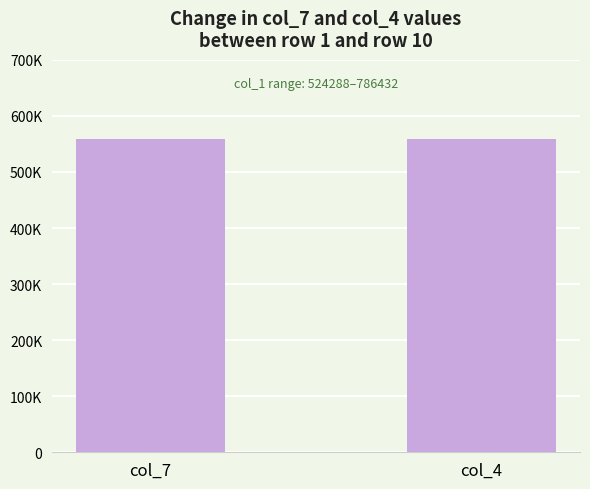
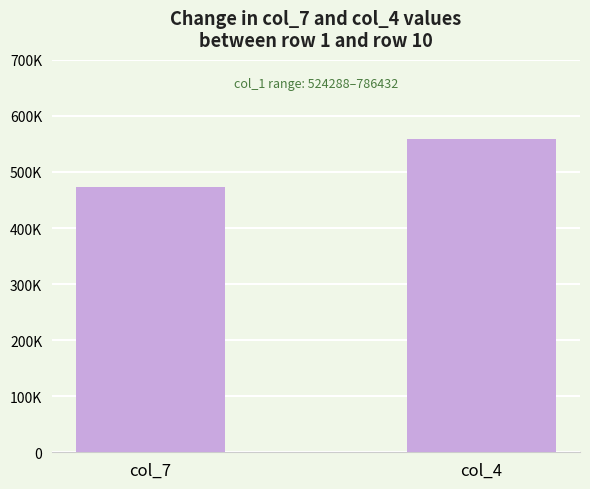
  {
-   "col_7": 560000,
+   "col_7": 470000,
    "col_4": 560000
  }
